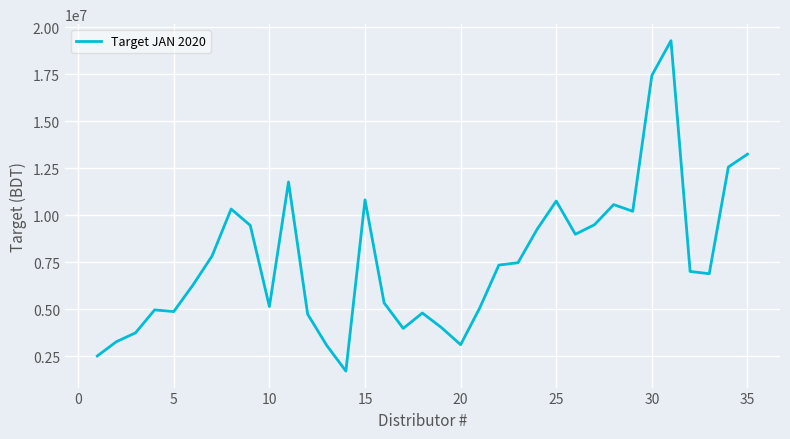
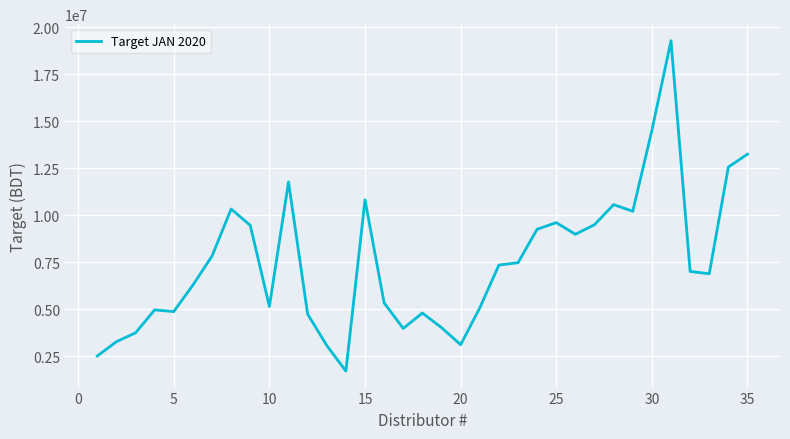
  {
    "5": 4900000,
    "10": 5200000,
    "15": 10800000,
    "20": 3100000,
-   "25": 10800000,
-   "30": 17400000,
+   "25": 9600000,
+   "30": 14500000,
    "35": 13300000
  }
